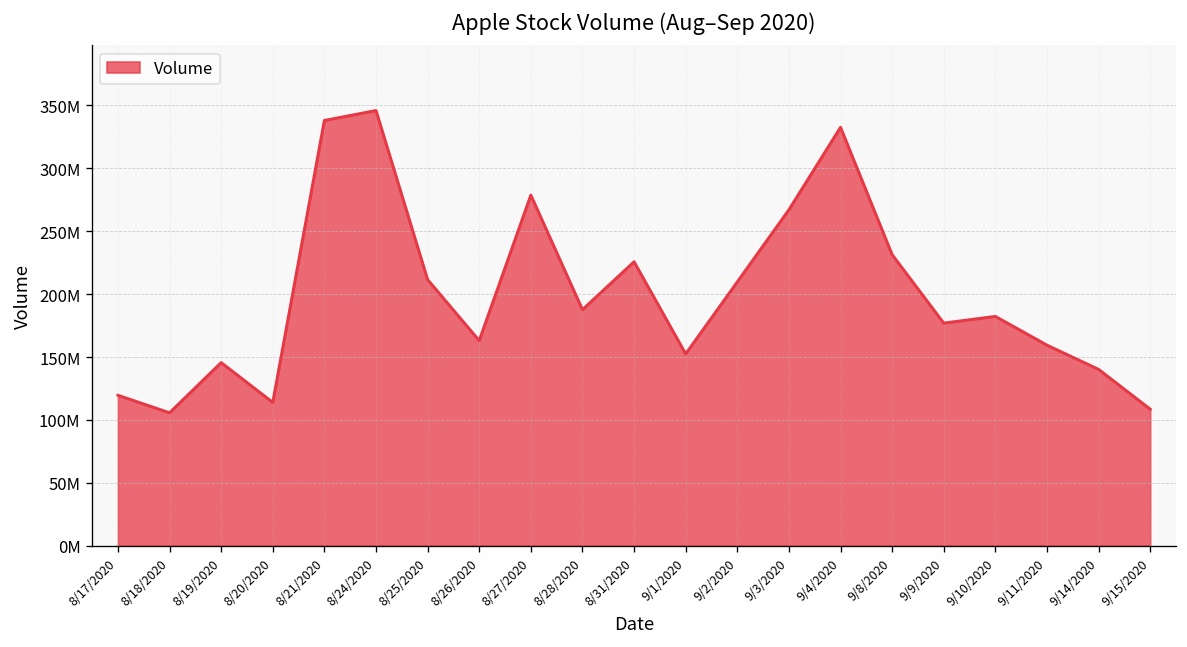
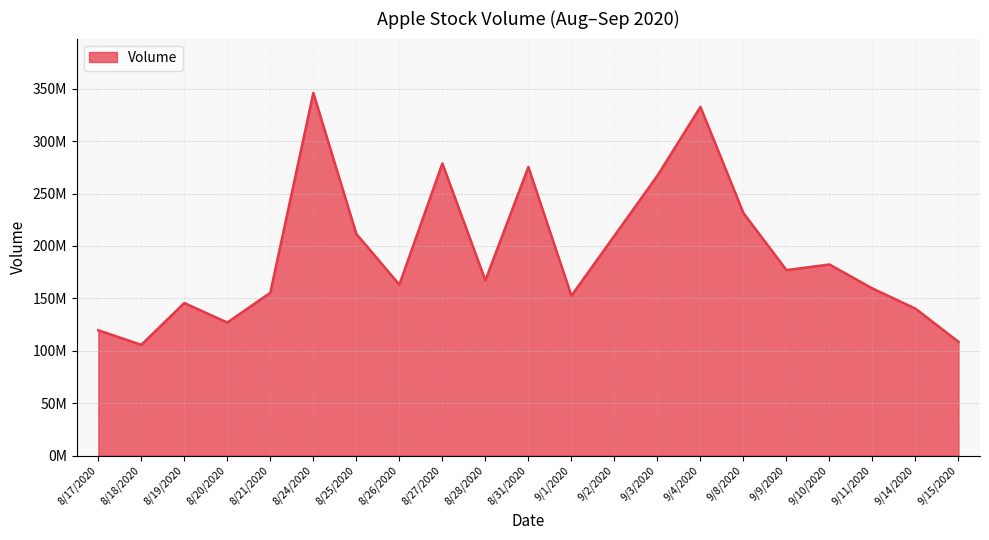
  {
    "8/17/2020": 120000000,
    "8/18/2020": 106000000,
    "8/19/2020": 146000000,
-   "8/20/2020": 114000000,
-   "8/21/2020": 338000000,
+   "8/20/2020": 127000000,
+   "8/21/2020": 155000000,
    "8/24/2020": 346000000,
    "8/25/2020": 211000000,
    "8/26/2020": 163000000,
    "8/27/2020": 279000000,
-   "8/28/2020": 188000000,
-   "8/31/2020": 226000000,
+   "8/28/2020": 167000000,
+   "8/31/2020": 275000000,
    "9/1/2020": 152000000,
    "9/2/2020": 210000000,
    "9/3/2020": 267000000,
    "9/4/2020": 333000000,
    "9/8/2020": 231000000,
    "9/9/2020": 177000000,
    "9/10/2020": 182000000,
    "9/11/2020": 159000000,
    "9/14/2020": 140000000,
    "9/15/2020": 109000000
  }
